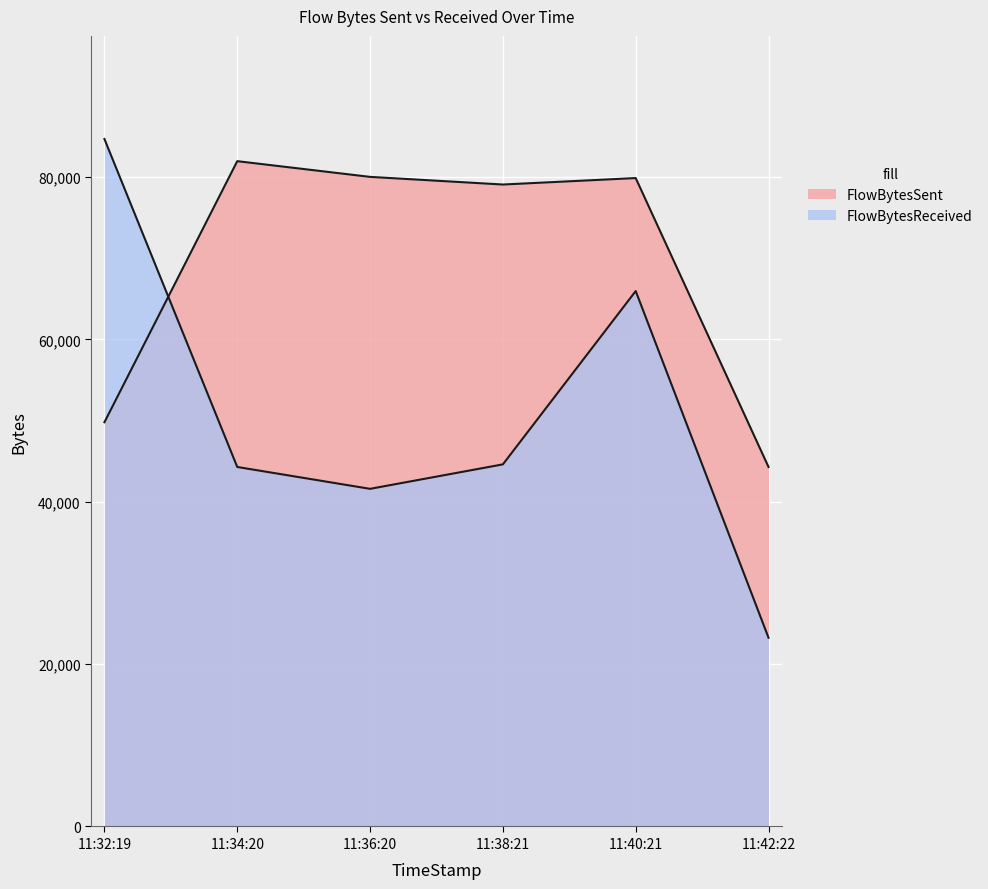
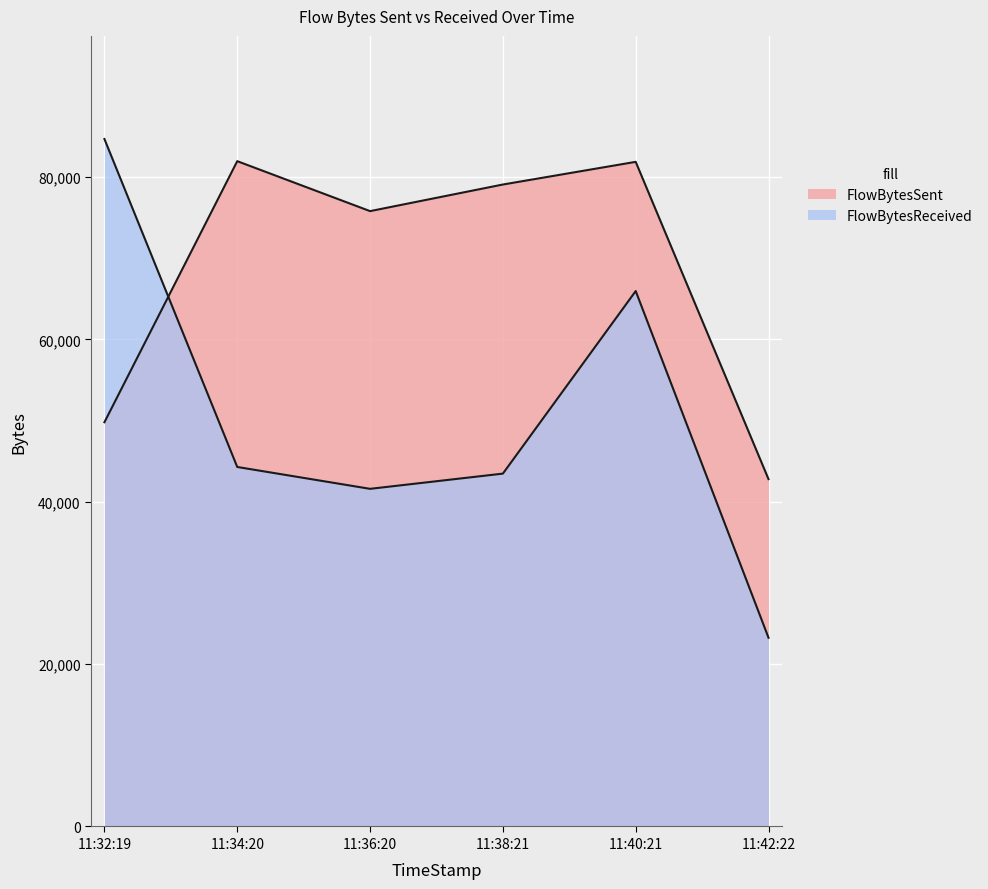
  {
    "FlowBytesSent": {
      "11:32:19": "50,000",
      "11:34:20": "82,000",
-     "11:36:20": "80,000",
+     "11:36:20": "76,000",
      "11:38:21": "79,000",
-     "11:40:21": "80,000",
-     "11:42:22": "44,000"
+     "11:40:21": "82,000",
+     "11:42:22": "43,000"
    },
    "FlowBytesReceived": {
      "11:32:19": "85,000",
      "11:34:20": "44,000",
      "11:36:20": "42,000",
-     "11:38:21": "45,000",
+     "11:38:21": "43,000",
      "11:40:21": "66,000",
      "11:42:22": "23,000"
    }
  }
